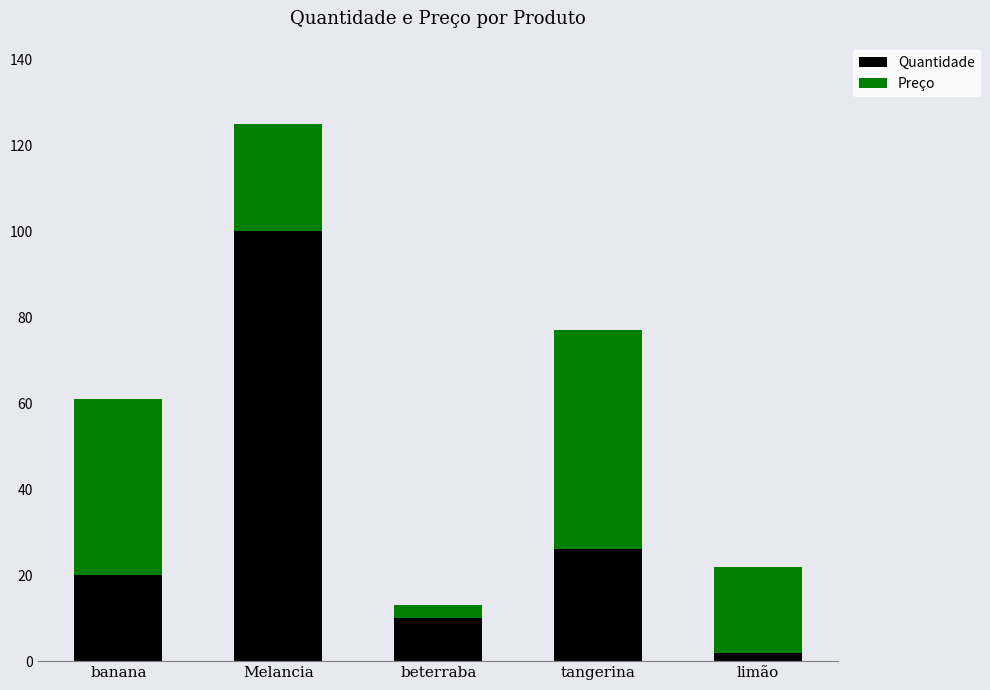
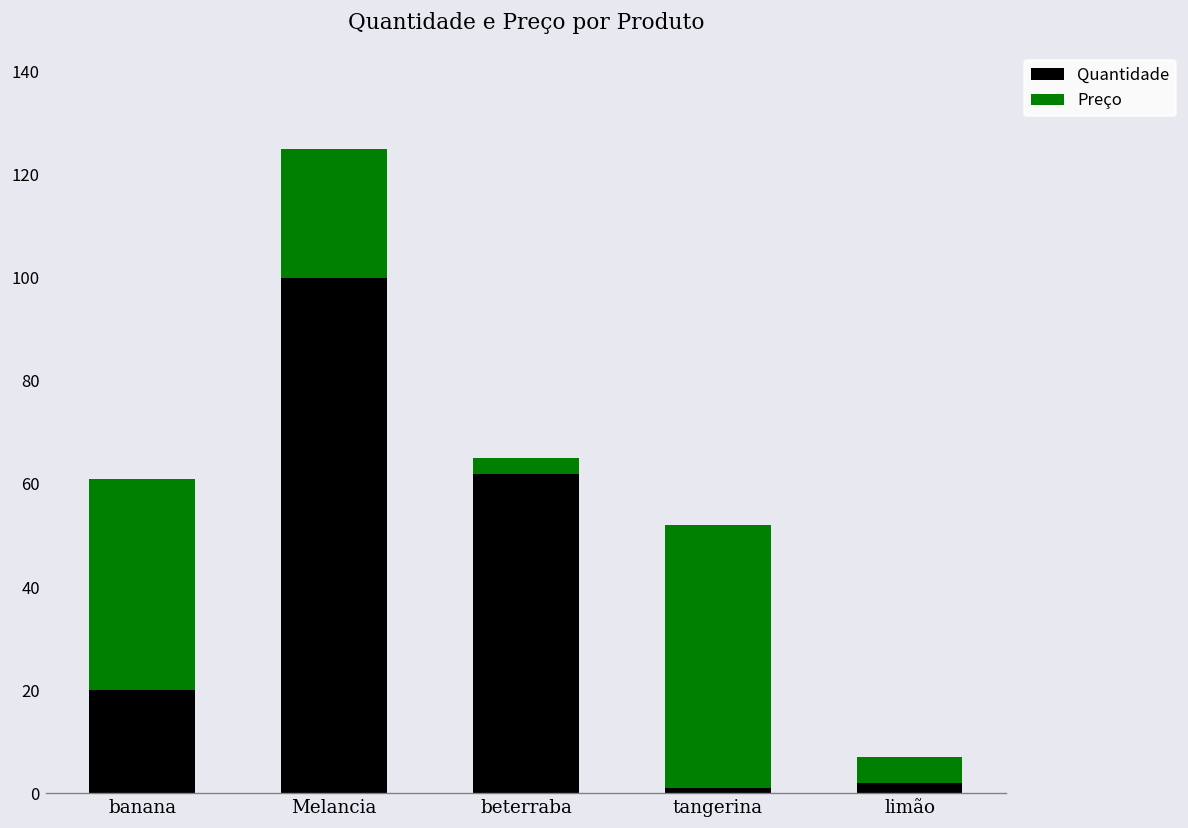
  {
    "Quantidade": {
      "banana": 20,
      "Melancia": 100,
-     "beterraba": 10,
-     "tangerina": 26,
+     "beterraba": 62,
+     "tangerina": 1,
      "limão": 2
    },
    "Preço": {
      "banana": 41,
      "Melancia": 25,
      "beterraba": 3,
      "tangerina": 51,
-     "limão": 20
+     "limão": 5
    }
  }
